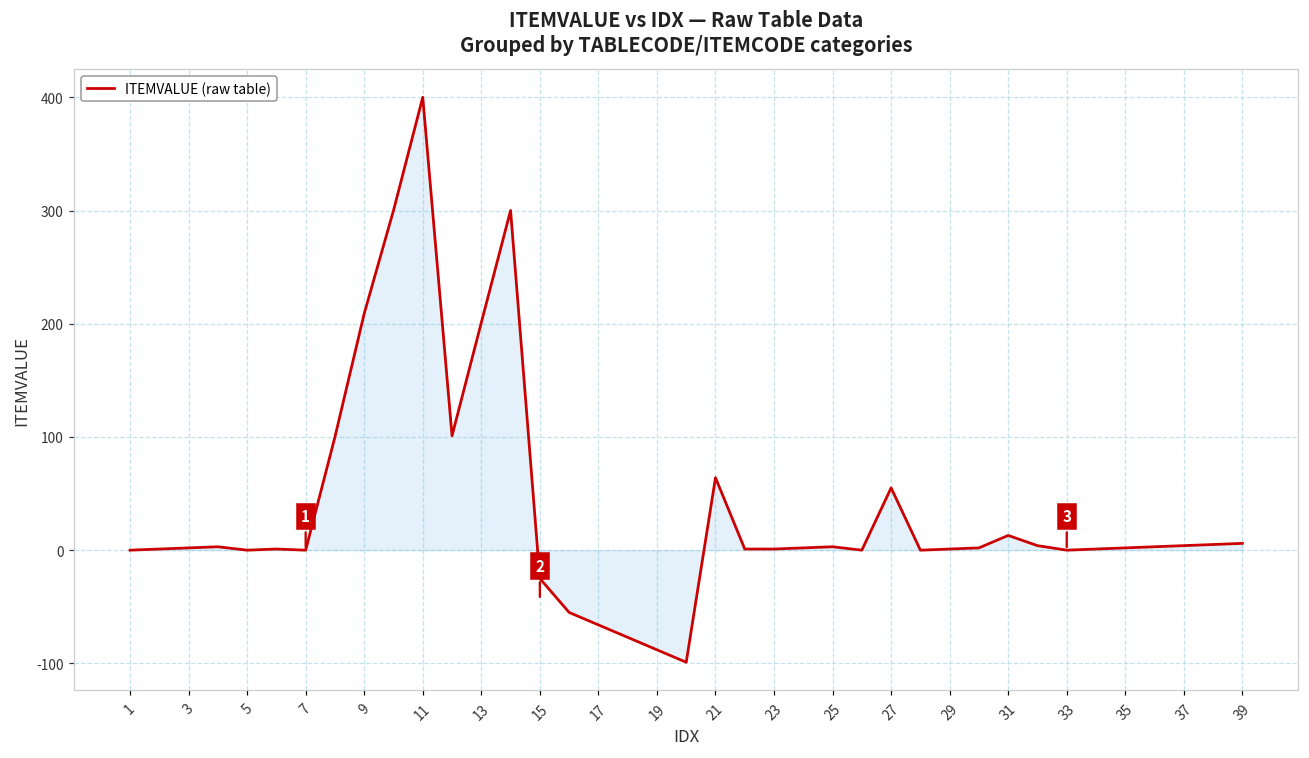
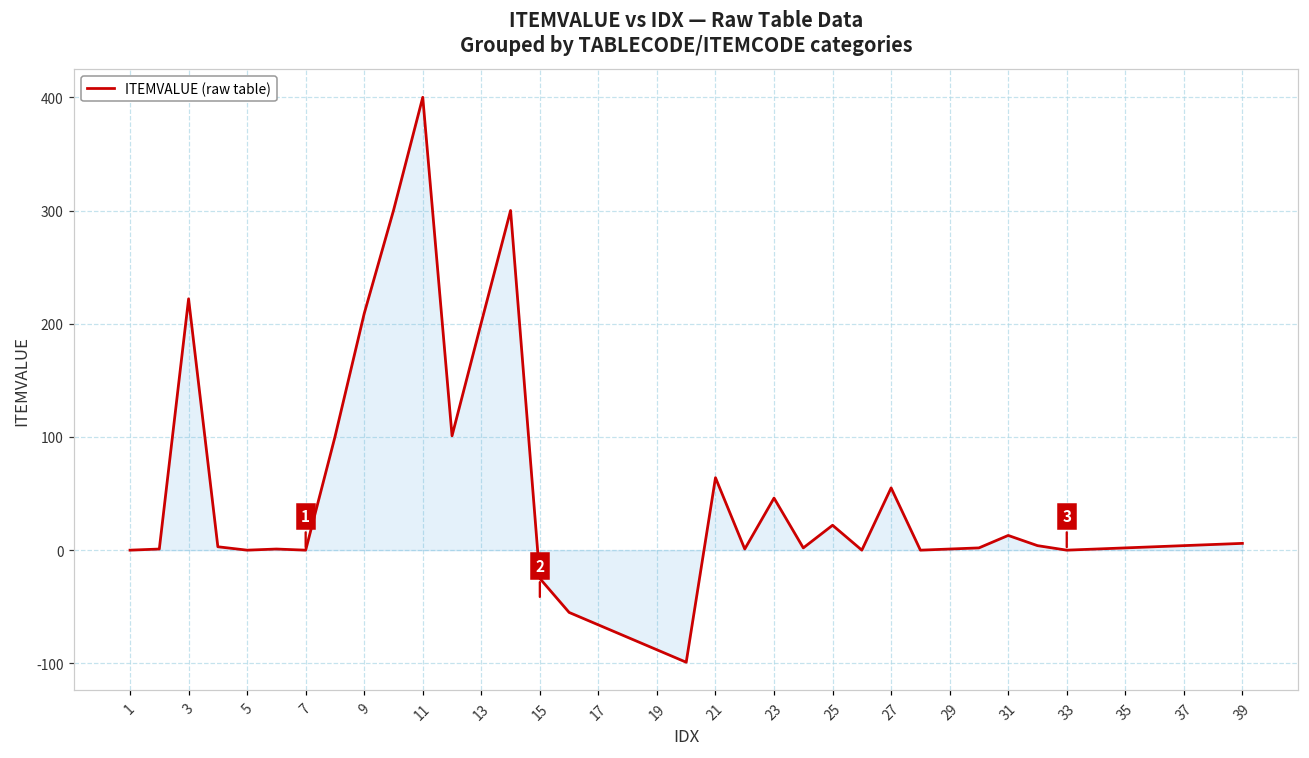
  {
    "ITEMVALUE (raw table)": {
-     "3": 2,
+     "3": 222,
      "17": -66,
      "19": -88,
-     "23": 1,
-     "25": 3
+     "23": 46,
+     "25": 22
    }
  }
